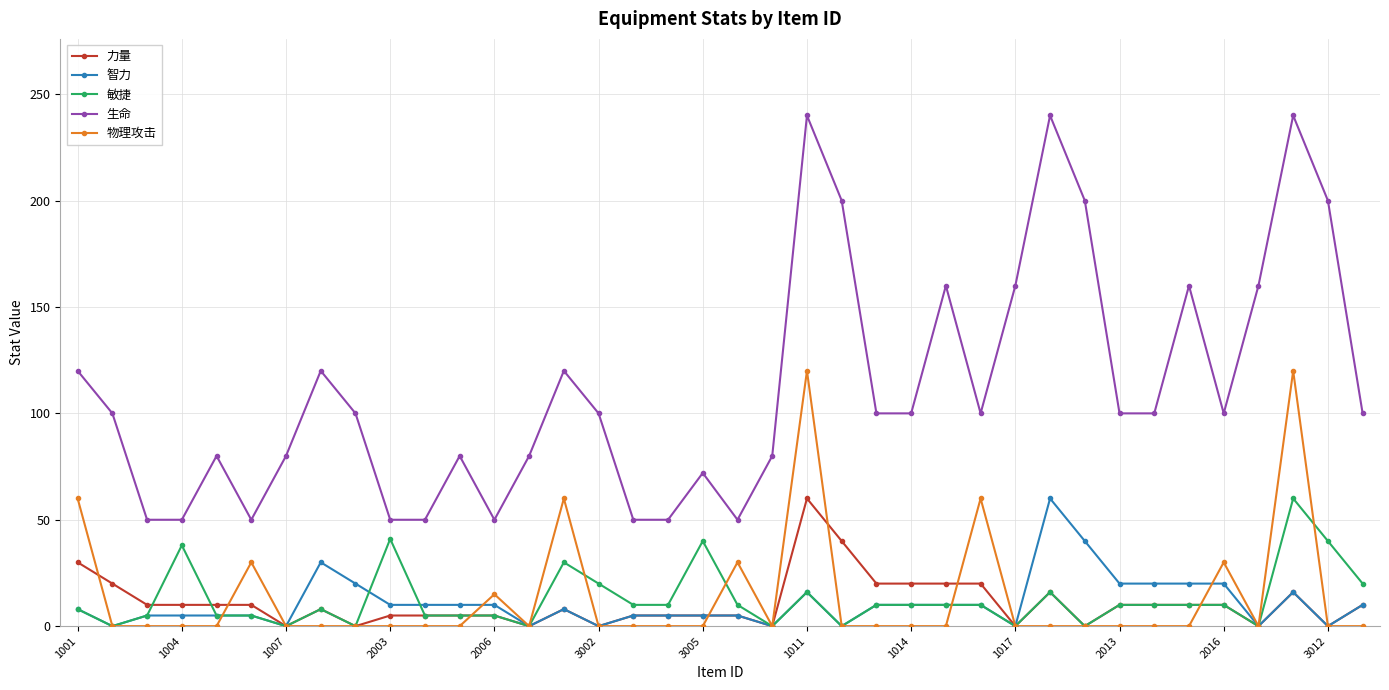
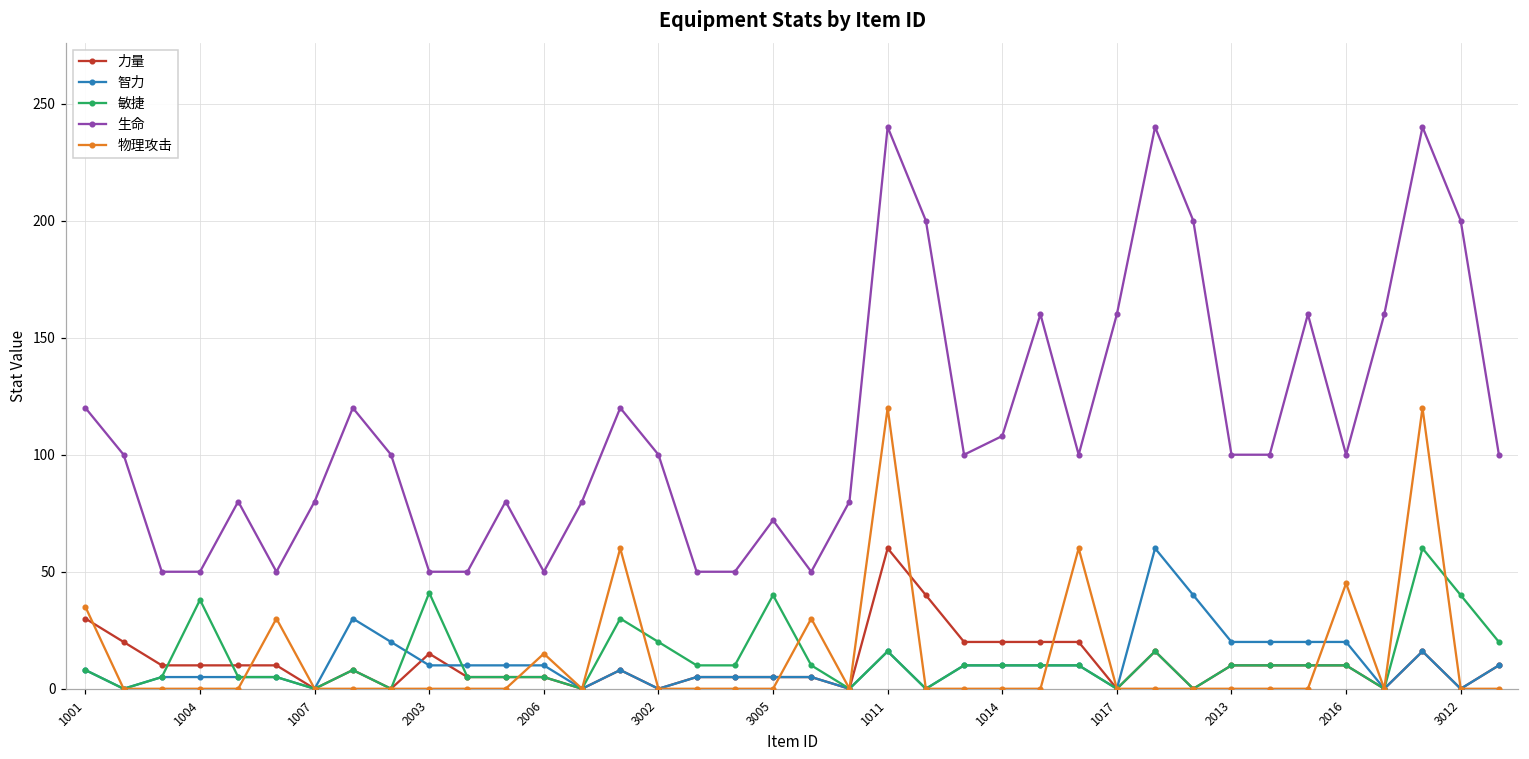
  {
    "力量": {
      "1001": 30,
      "1004": 10,
-     "2003": 5,
+     "2003": 15,
      "1011": 60,
      "1014": 20
    },
    "智力": {
      "1004": 5,
      "2003": 10,
      "2006": 10,
      "2013": 20,
      "2016": 20
    },
    "敏捷": {
      "1004": 38,
      "2003": 41,
      "3002": 20,
      "3005": 40,
      "3012": 40
    },
    "生命": {
      "1001": 120,
      "1004": 50,
      "1007": 80,
      "2003": 50,
      "2006": 50,
      "3002": 100,
      "3005": 72,
      "1011": 240,
-     "1014": 100,
+     "1014": 108,
      "1017": 160,
      "2013": 100,
      "2016": 100,
      "3012": 200
    },
    "物理攻击": {
-     "1001": 60,
+     "1001": 35,
      "1004": 0,
      "2003": 0,
      "2006": 15,
      "3005": 0,
      "1011": 120,
      "1014": 0,
      "2013": 0,
-     "2016": 30
+     "2016": 45
    }
  }
